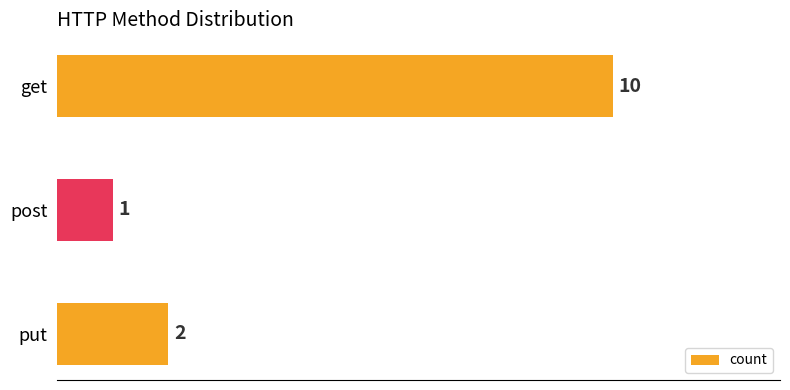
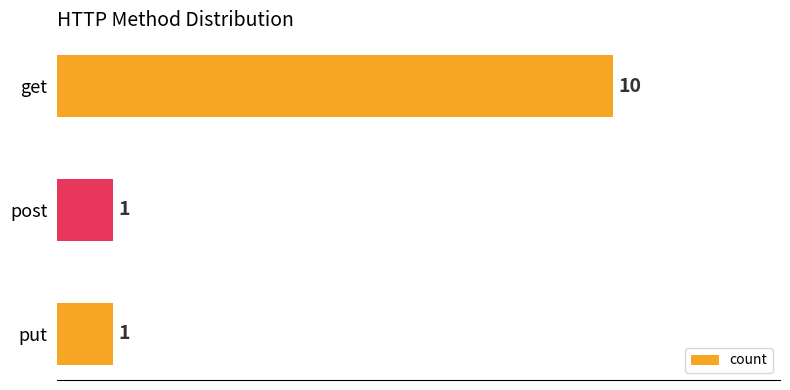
  {
    "get": 10,
    "post": 1,
-   "put": 2
+   "put": 1
  }
